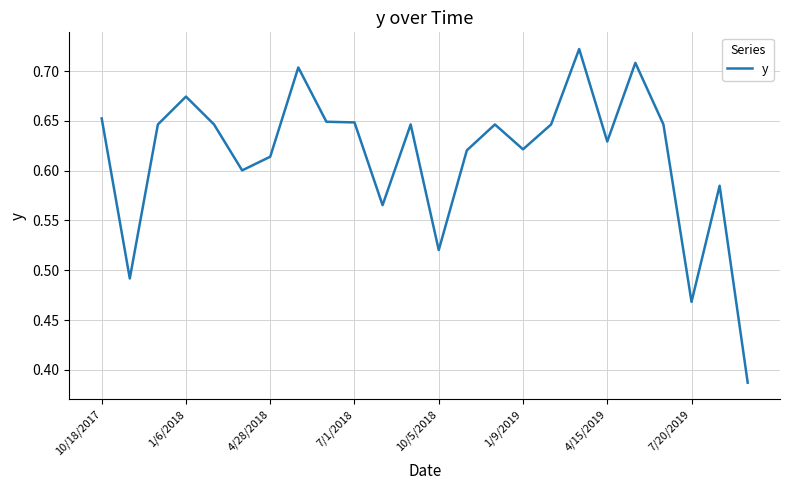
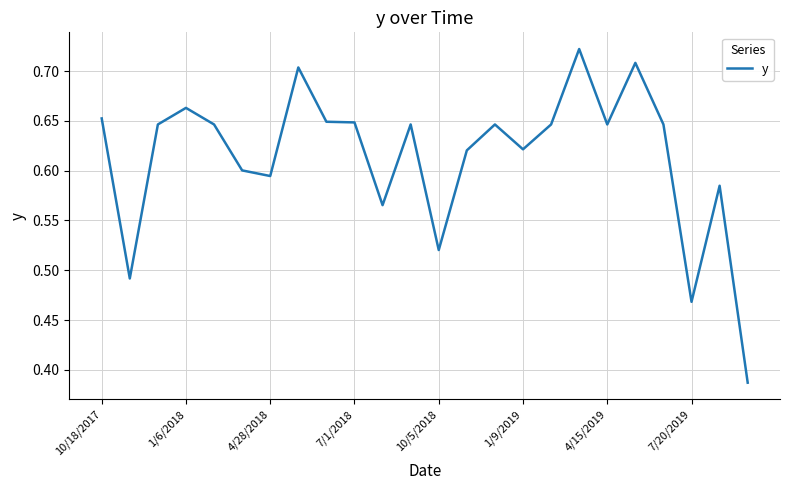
  {
    "10/18/2017": 0.65,
-   "1/6/2018": 0.67,
-   "4/28/2018": 0.61,
+   "1/6/2018": 0.66,
+   "4/28/2018": 0.59,
    "7/1/2018": 0.65,
    "10/5/2018": 0.52,
    "1/9/2019": 0.62,
-   "4/15/2019": 0.63,
+   "4/15/2019": 0.65,
    "7/20/2019": 0.47
  }
